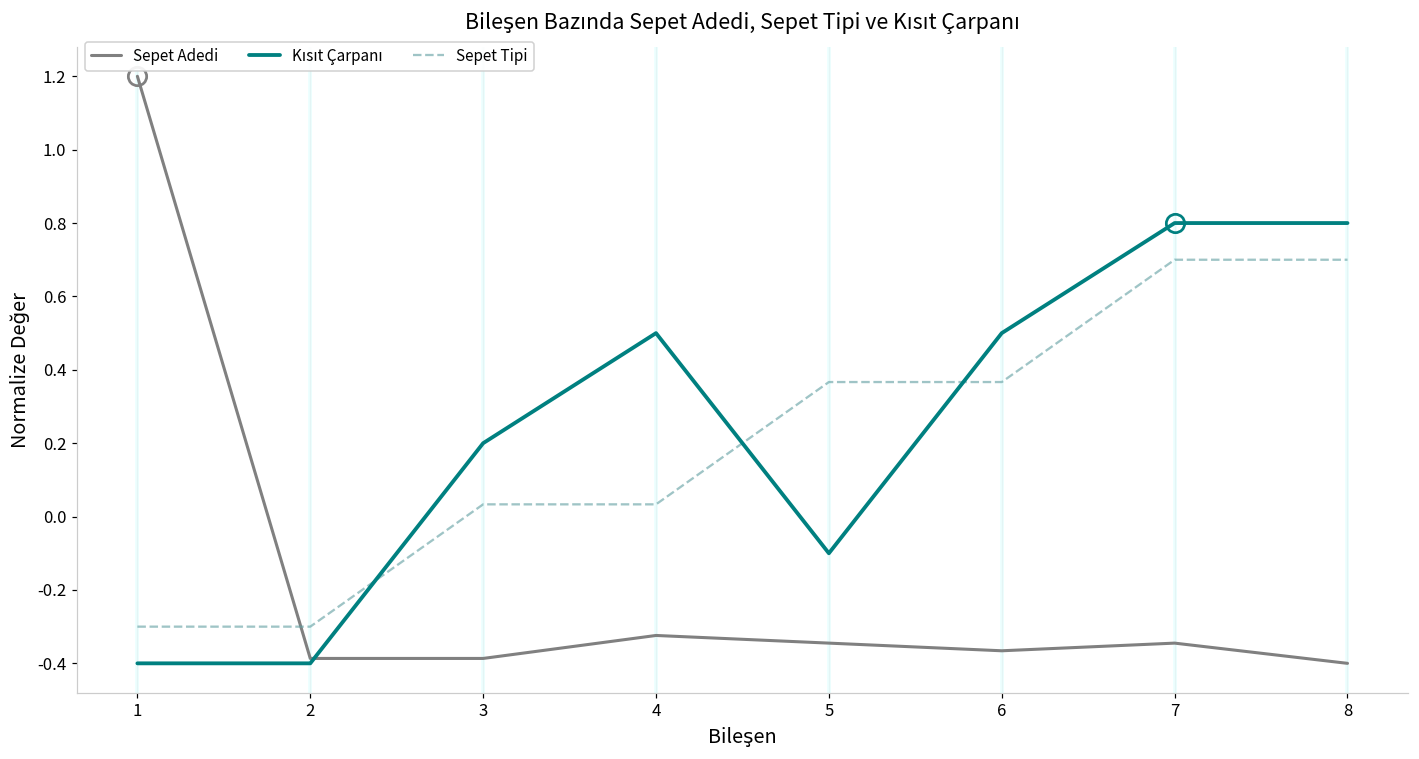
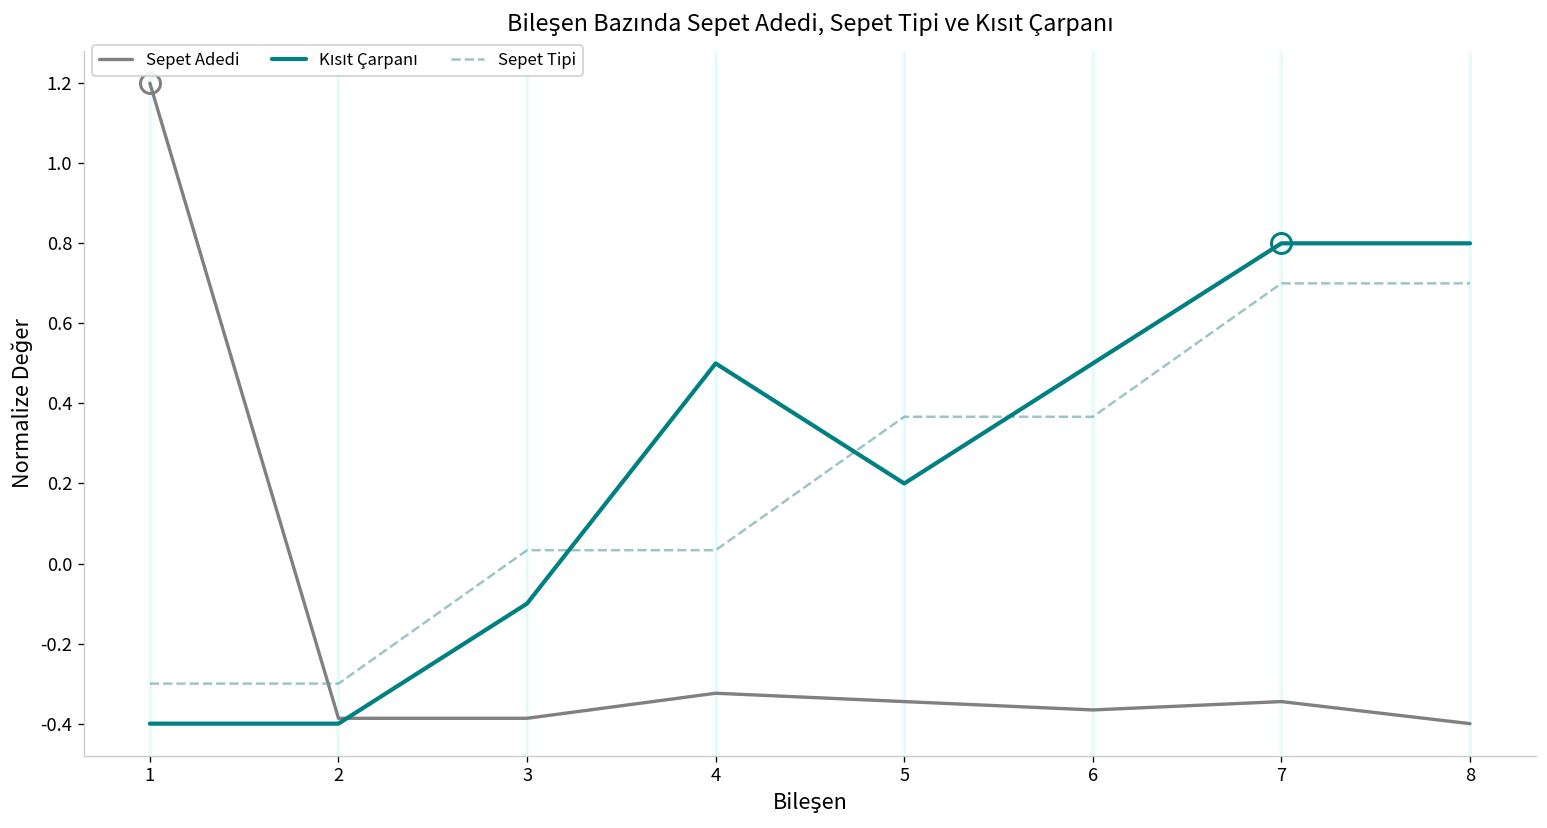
  {
    "Kısıt Çarpanı": {
      "1": -0.40,
      "2": -0.40,
-     "3": 0.20,
+     "3": -0.10,
      "4": 0.50,
-     "5": -0.10,
+     "5": 0.20,
      "6": 0.50,
      "8": 0.80
    }
  }
